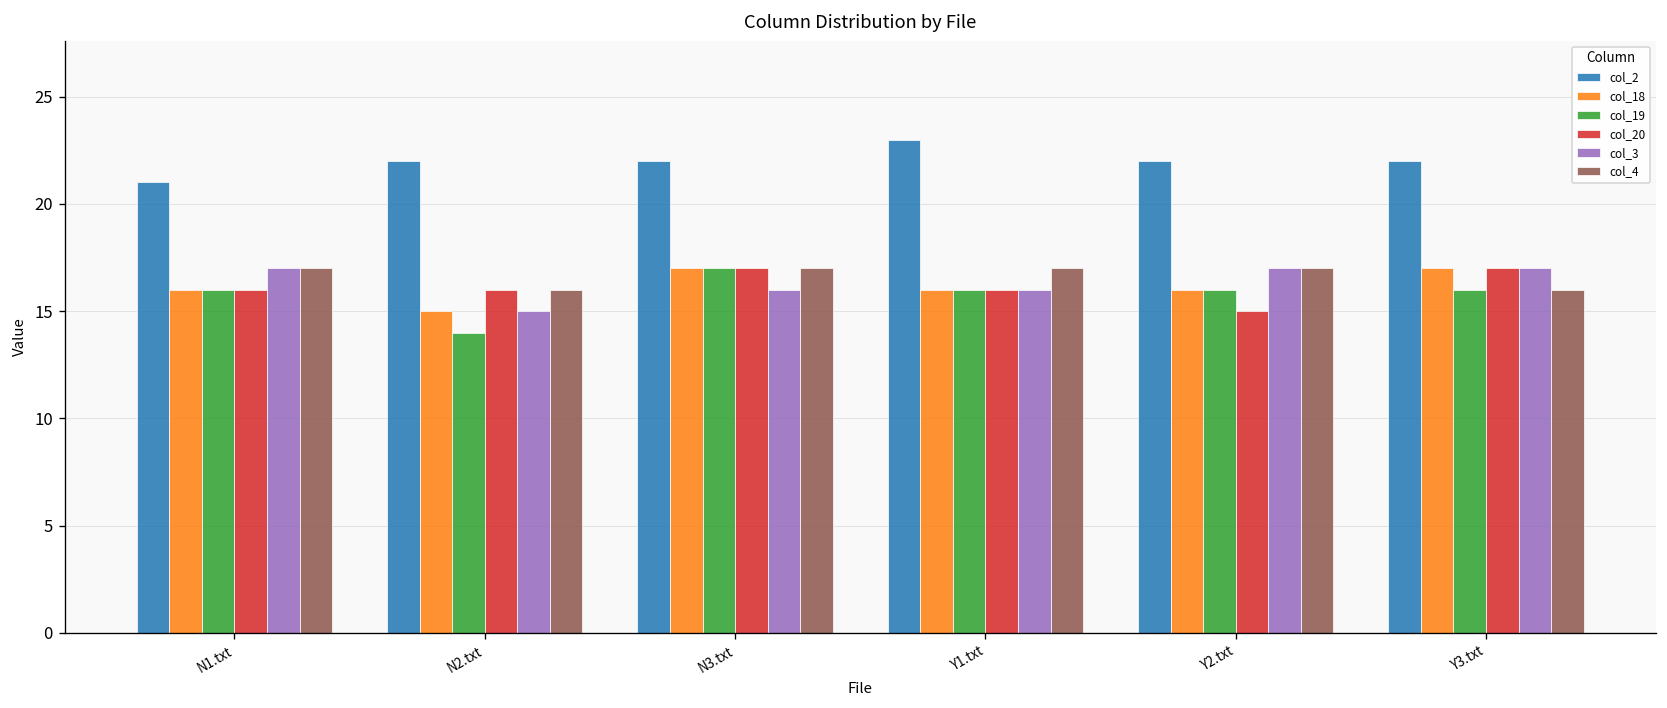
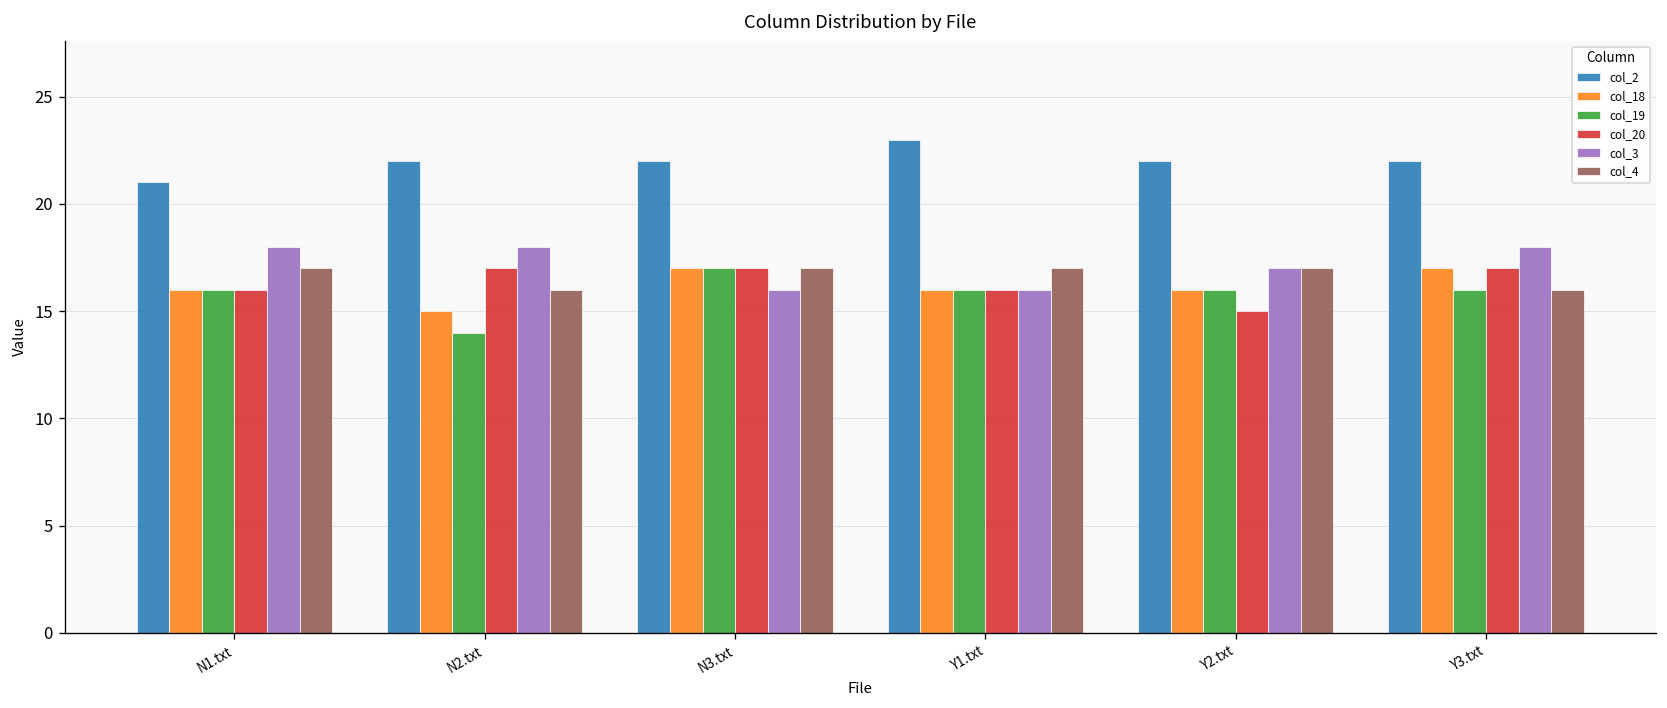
  {
    "col_2": {
      "N1.txt": 21,
      "N2.txt": 22,
      "N3.txt": 22,
      "Y1.txt": 23,
      "Y2.txt": 22,
      "Y3.txt": 22
    },
    "col_18": {
      "N1.txt": 16,
      "N2.txt": 15,
      "N3.txt": 17,
      "Y1.txt": 16,
      "Y2.txt": 16,
      "Y3.txt": 17
    },
    "col_19": {
      "N1.txt": 16,
      "N2.txt": 14,
      "N3.txt": 17,
      "Y1.txt": 16,
      "Y2.txt": 16,
      "Y3.txt": 16
    },
    "col_20": {
      "N1.txt": 16,
-     "N2.txt": 16,
+     "N2.txt": 17,
      "N3.txt": 17,
      "Y1.txt": 16,
      "Y2.txt": 15,
      "Y3.txt": 17
    },
    "col_3": {
-     "N1.txt": 17,
-     "N2.txt": 15,
+     "N1.txt": 18,
+     "N2.txt": 18,
      "N3.txt": 16,
      "Y1.txt": 16,
      "Y2.txt": 17,
-     "Y3.txt": 17
+     "Y3.txt": 18
    },
    "col_4": {
      "N1.txt": 17,
      "N2.txt": 16,
      "N3.txt": 17,
      "Y1.txt": 17,
      "Y2.txt": 17,
      "Y3.txt": 16
    }
  }
